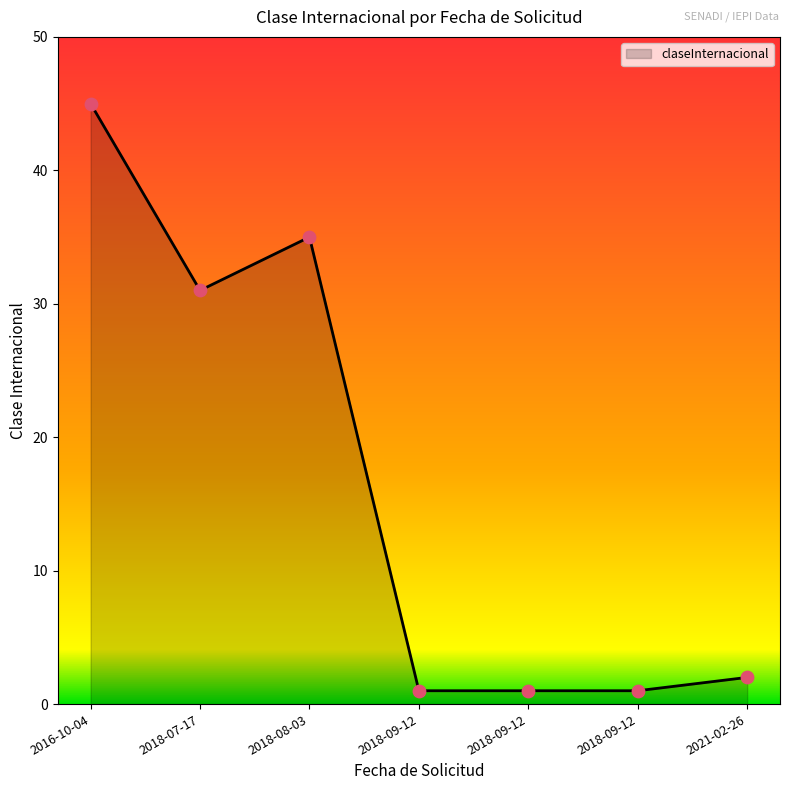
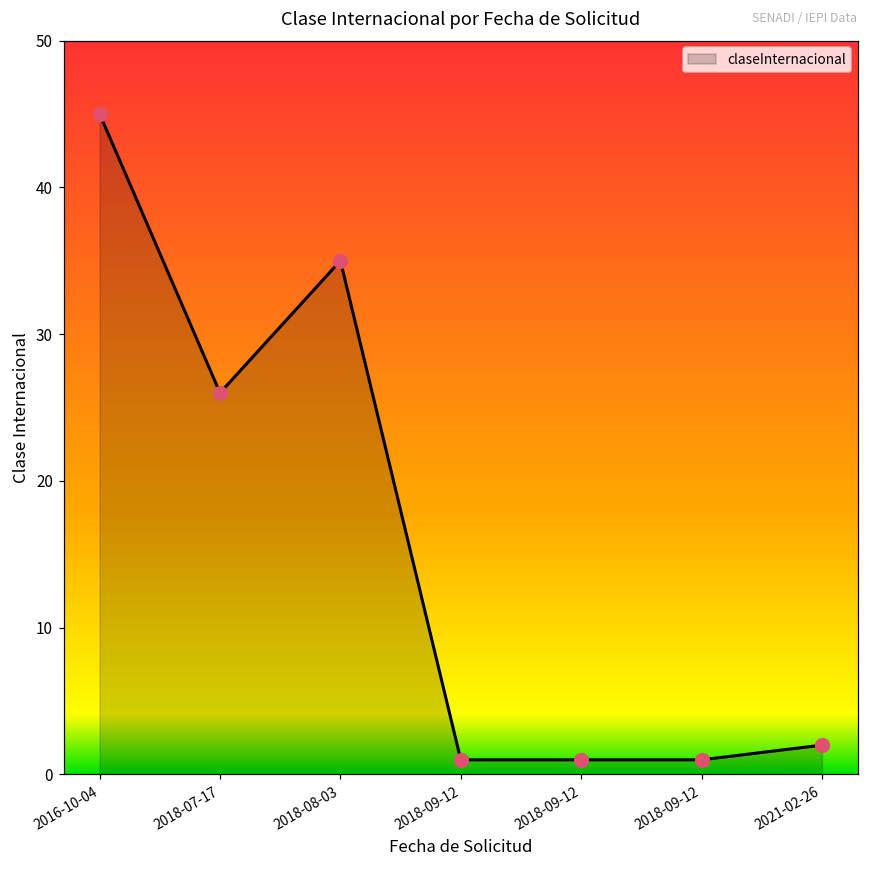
  {
    "2016-10-04": 45,
-   "2018-07-17": 31,
+   "2018-07-17": 26,
    "2018-08-03": 35,
    "2021-02-26": 2
  }
